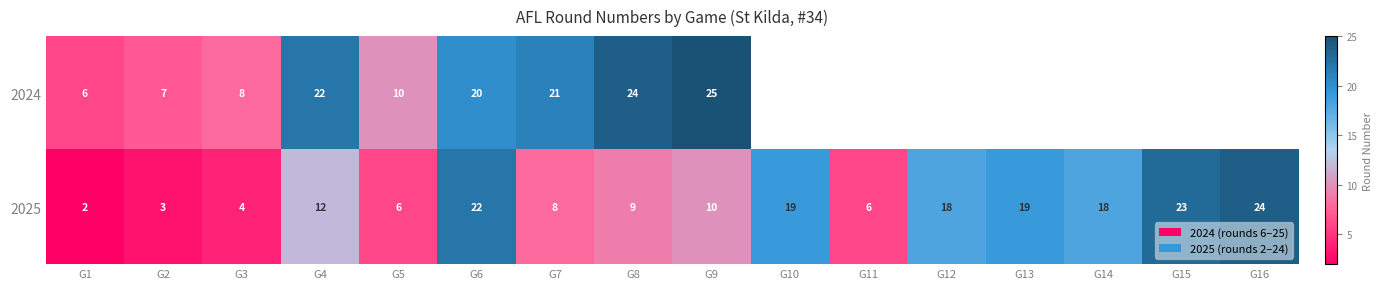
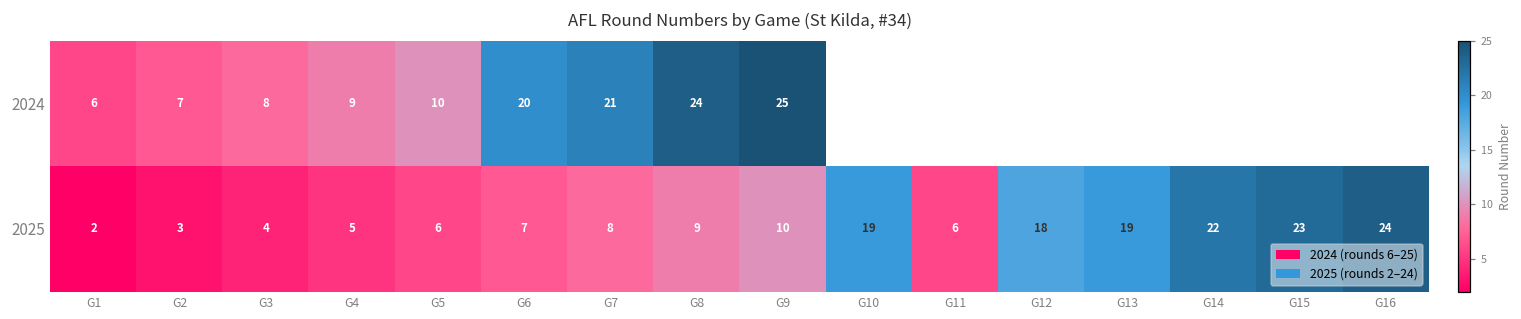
  {
    "2024": {
      "G1": 6,
      "G2": 7,
      "G3": 8,
-     "G4": 22,
+     "G4": 9,
      "G5": 10,
      "G6": 20,
      "G7": 21,
      "G8": 24,
      "G9": 25
    },
    "2025": {
      "G1": 2,
      "G2": 3,
      "G3": 4,
-     "G4": 12,
+     "G4": 5,
      "G5": 6,
-     "G6": 22,
+     "G6": 7,
      "G7": 8,
      "G8": 9,
      "G9": 10,
      "G10": 19,
      "G11": 6,
      "G12": 18,
      "G13": 19,
-     "G14": 18,
+     "G14": 22,
      "G15": 23,
      "G16": 24
    }
  }
